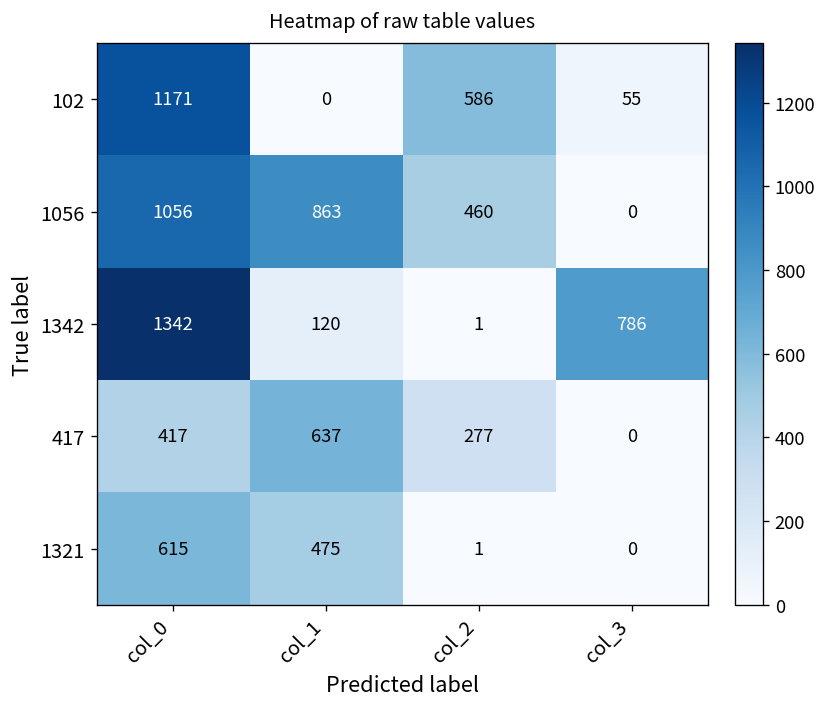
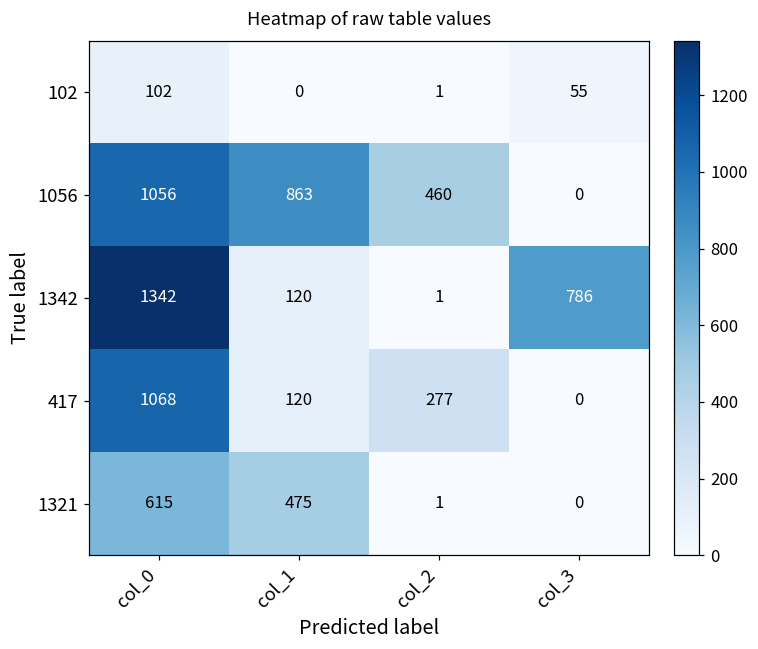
  {
    "102": {
-     "col_0": 1171,
+     "col_0": 102,
      "col_1": 0,
-     "col_2": 586,
+     "col_2": 1,
      "col_3": 55
    },
    "1056": {
      "col_0": 1056,
      "col_1": 863,
      "col_2": 460,
      "col_3": 0
    },
    "1342": {
      "col_0": 1342,
      "col_1": 120,
      "col_2": 1,
      "col_3": 786
    },
    "417": {
-     "col_0": 417,
-     "col_1": 637,
+     "col_0": 1068,
+     "col_1": 120,
      "col_2": 277,
      "col_3": 0
    },
    "1321": {
      "col_0": 615,
      "col_1": 475,
      "col_2": 1,
      "col_3": 0
    }
  }
